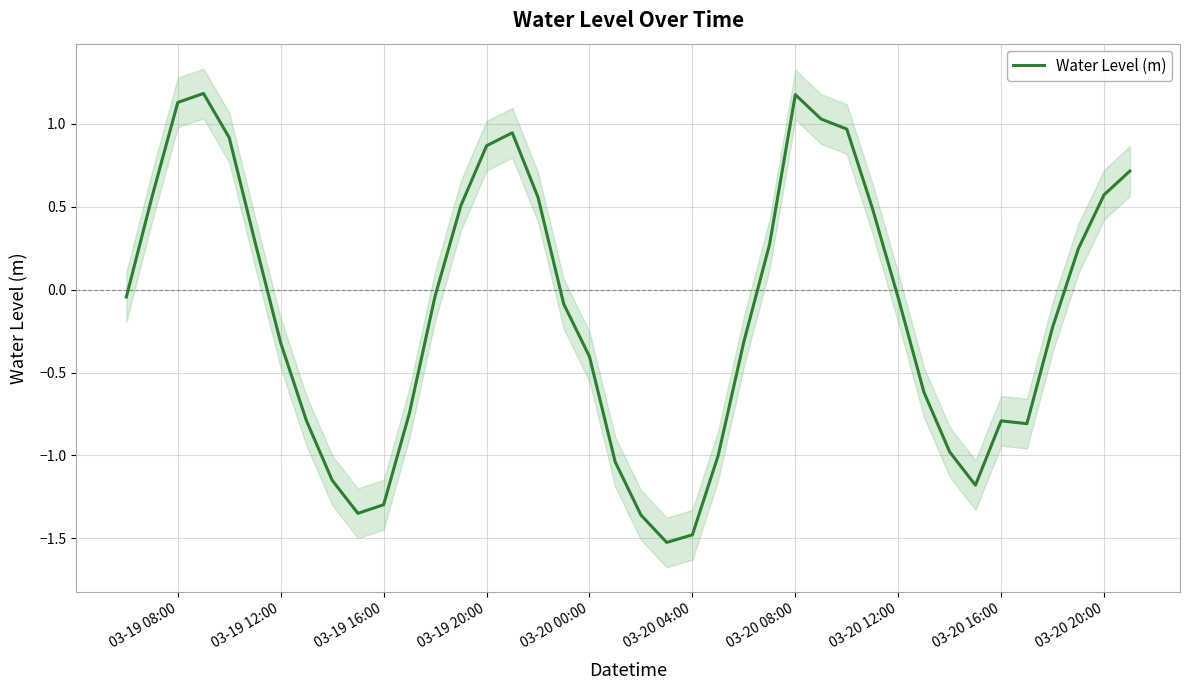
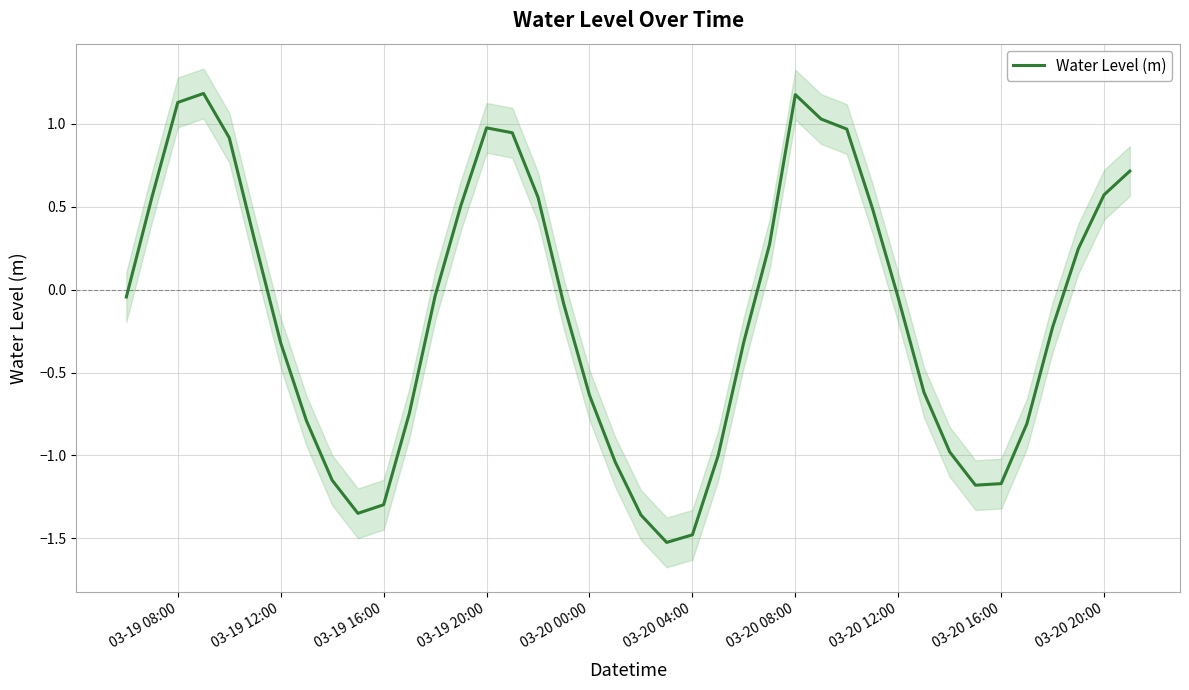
  {
    "Water Level (m)": {
      "03-19 08:00": 1.13,
      "03-19 12:00": -0.32,
      "03-19 16:00": -1.30,
-     "03-19 20:00": 0.87,
-     "03-20 00:00": -0.40,
+     "03-19 20:00": 0.98,
+     "03-20 00:00": -0.64,
      "03-20 04:00": -1.48,
      "03-20 08:00": 1.18,
      "03-20 12:00": -0.05,
-     "03-20 16:00": -0.79,
+     "03-20 16:00": -1.17,
      "03-20 20:00": 0.57
    }
  }
